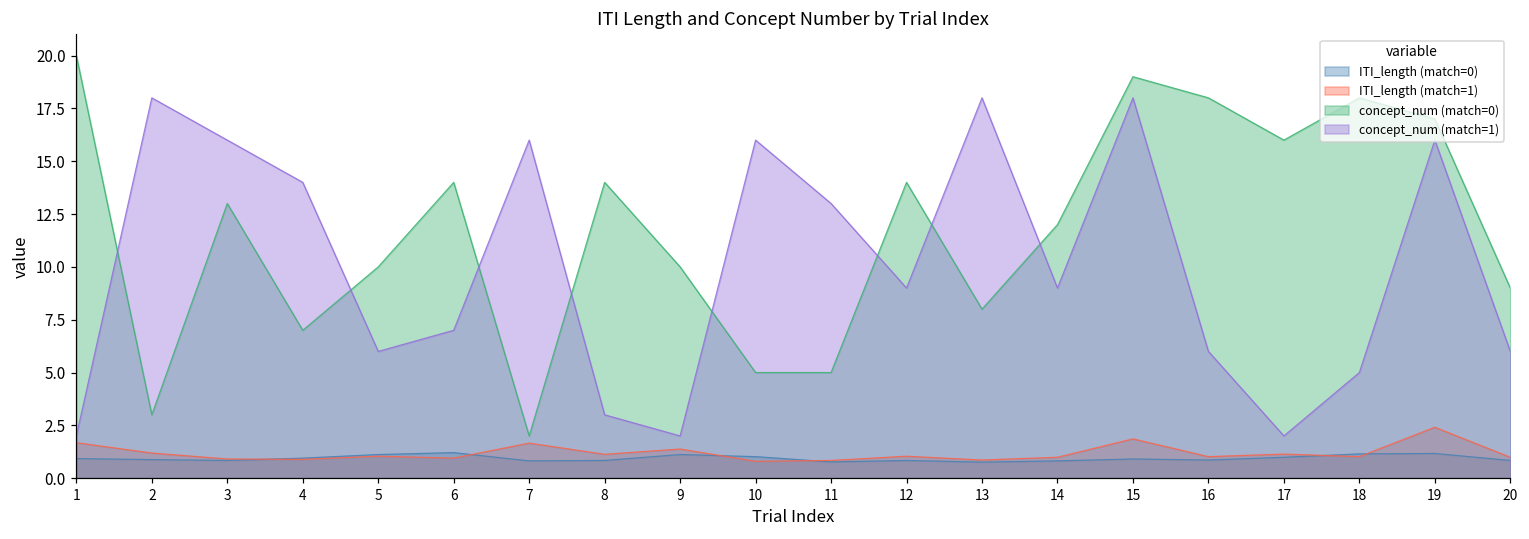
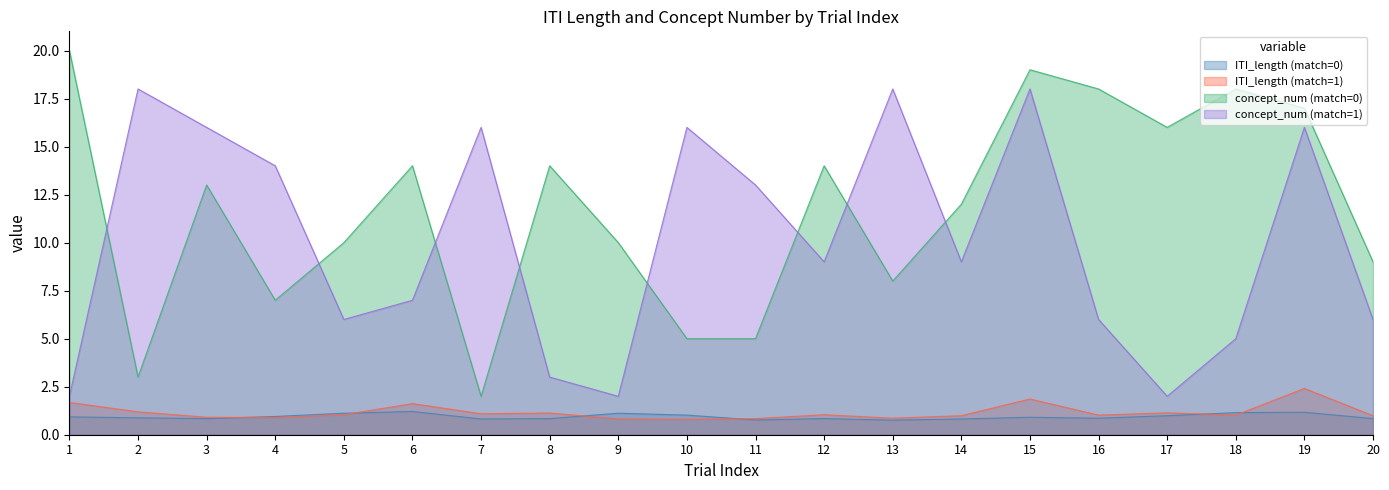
  {
    "ITI_length (match=1)": {
      "1": 1.7,
      "2": 1.2,
-     "6": 1.0,
-     "7": 1.7,
+     "6": 1.6,
+     "7": 1.1,
      "8": 1.1,
-     "9": 1.4,
+     "9": 0.8,
      "10": 0.8,
      "12": 1.0,
      "14": 1.0,
      "15": 1.9,
      "16": 1.0,
      "17": 1.1,
      "19": 2.4,
      "20": 1.0
    }
  }
